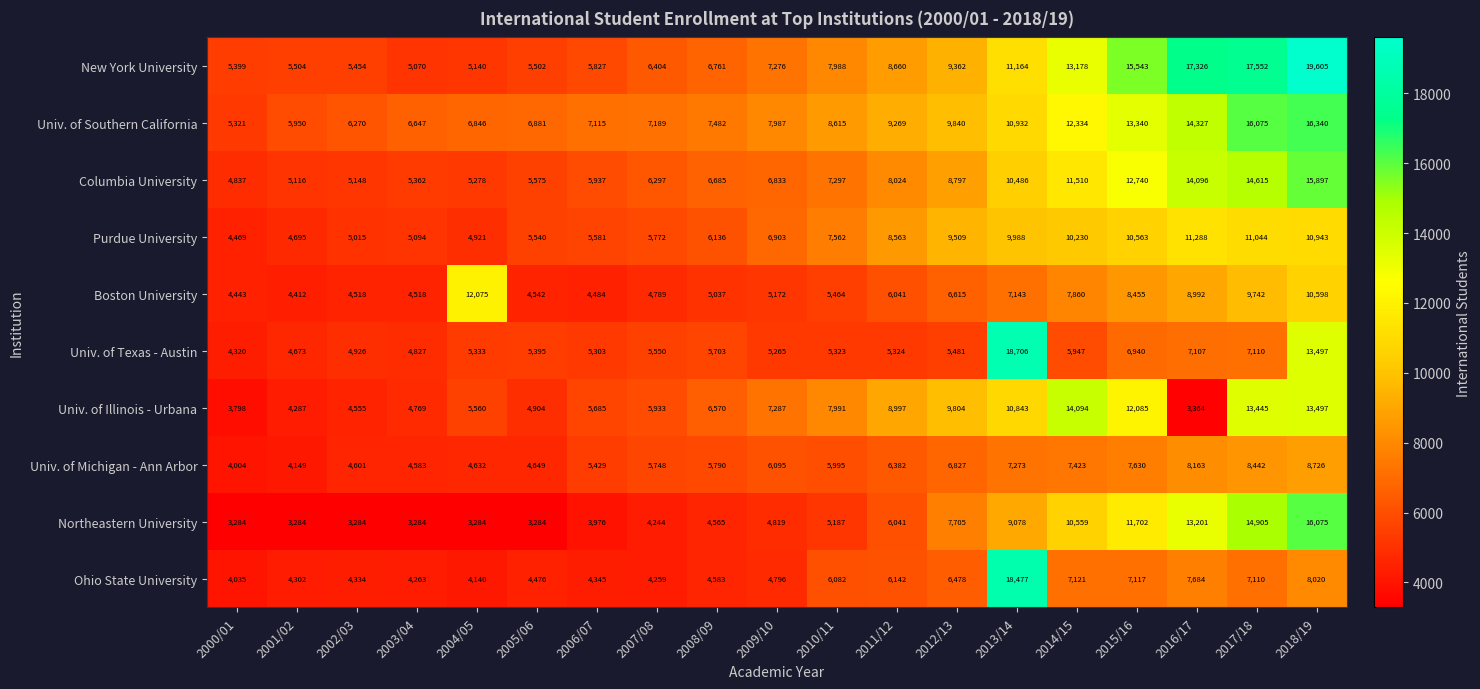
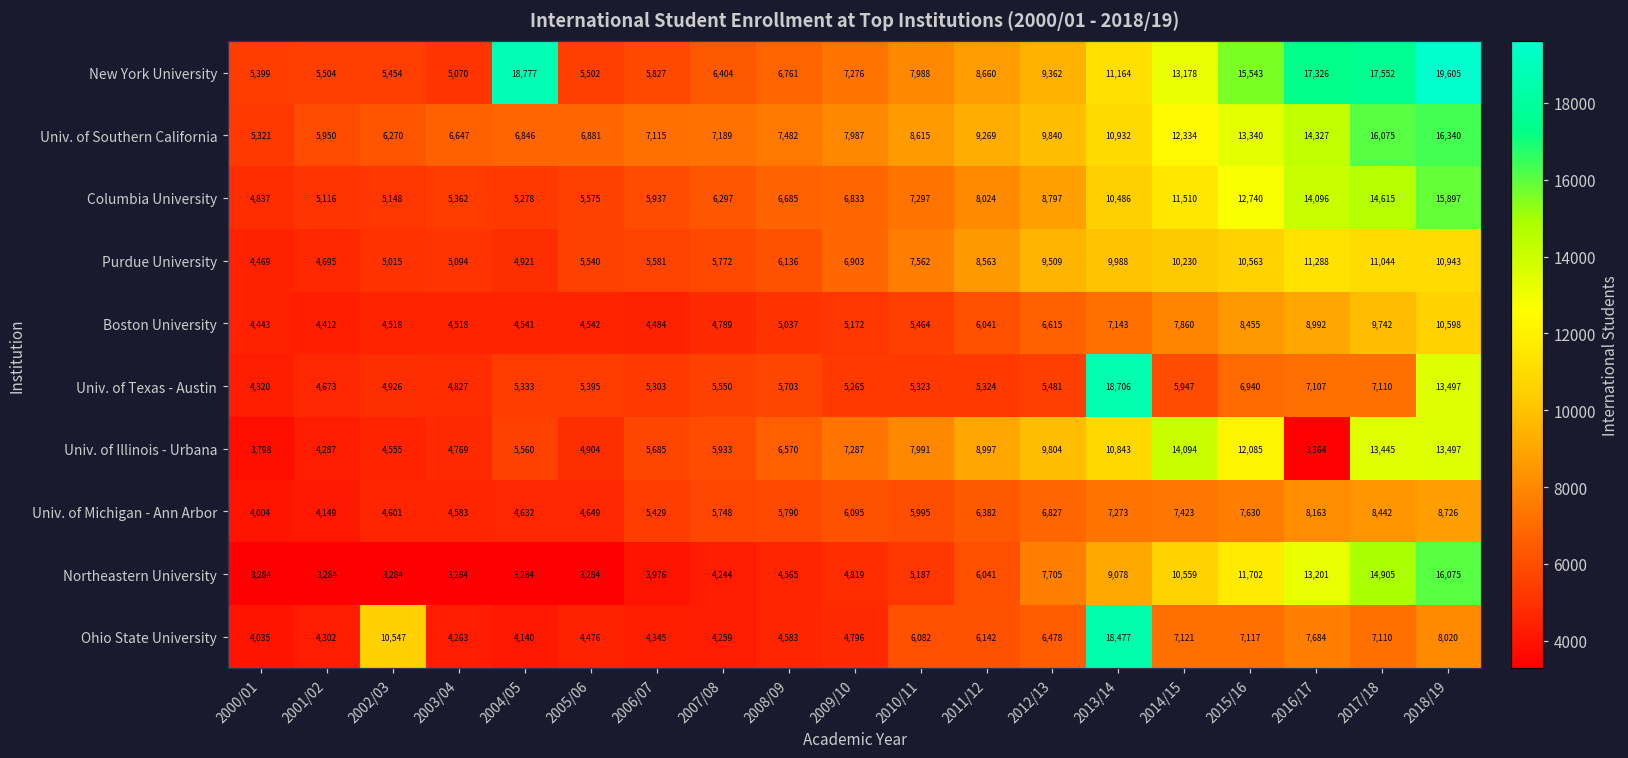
  {
    "New York University": {
      "2000/01": "5,399",
      "2001/02": "5,504",
      "2002/03": "5,454",
      "2003/04": "5,070",
-     "2004/05": "5,140",
+     "2004/05": "18,777",
      "2005/06": "5,502",
      "2006/07": "5,827",
      "2007/08": "6,404",
      "2008/09": "6,761",
      "2009/10": "7,276",
      "2010/11": "7,988",
      "2011/12": "8,660",
      "2012/13": "9,362",
      "2013/14": "11,164",
      "2014/15": "13,178",
      "2015/16": "15,543",
      "2016/17": "17,326",
      "2017/18": "17,552",
      "2018/19": "19,605"
    },
    "Univ. of Southern California": {
      "2000/01": "5,321",
      "2001/02": "5,950",
      "2002/03": "6,270",
      "2003/04": "6,647",
      "2004/05": "6,846",
      "2005/06": "6,881",
      "2006/07": "7,115",
      "2007/08": "7,189",
      "2008/09": "7,482",
      "2009/10": "7,987",
      "2010/11": "8,615",
      "2011/12": "9,269",
      "2012/13": "9,840",
      "2013/14": "10,932",
      "2014/15": "12,334",
      "2015/16": "13,340",
      "2016/17": "14,327",
      "2017/18": "16,075",
      "2018/19": "16,340"
    },
    "Columbia University": {
      "2000/01": "4,837",
      "2001/02": "5,116",
      "2002/03": "5,148",
      "2003/04": "5,362",
      "2004/05": "5,278",
      "2005/06": "5,575",
      "2006/07": "5,937",
      "2007/08": "6,297",
      "2008/09": "6,685",
      "2009/10": "6,833",
      "2010/11": "7,297",
      "2011/12": "8,024",
      "2012/13": "8,797",
      "2013/14": "10,486",
      "2014/15": "11,510",
      "2015/16": "12,740",
      "2016/17": "14,096",
      "2017/18": "14,615",
      "2018/19": "15,897"
    },
    "Purdue University": {
      "2000/01": "4,469",
      "2001/02": "4,695",
      "2002/03": "5,015",
      "2003/04": "5,094",
      "2004/05": "4,921",
      "2005/06": "5,540",
      "2006/07": "5,581",
      "2007/08": "5,772",
      "2008/09": "6,136",
      "2009/10": "6,903",
      "2010/11": "7,562",
      "2011/12": "8,563",
      "2012/13": "9,509",
      "2013/14": "9,988",
      "2014/15": "10,230",
      "2015/16": "10,563",
      "2016/17": "11,288",
      "2017/18": "11,044",
      "2018/19": "10,943"
    },
    "Boston University": {
      "2000/01": "4,443",
      "2001/02": "4,412",
      "2002/03": "4,518",
      "2003/04": "4,518",
-     "2004/05": "12,075",
+     "2004/05": "4,541",
      "2005/06": "4,542",
      "2006/07": "4,484",
      "2007/08": "4,789",
      "2008/09": "5,037",
      "2009/10": "5,172",
      "2010/11": "5,464",
      "2011/12": "6,041",
      "2012/13": "6,615",
      "2013/14": "7,143",
      "2014/15": "7,860",
      "2015/16": "8,455",
      "2016/17": "8,992",
      "2017/18": "9,742",
      "2018/19": "10,598"
    },
    "Univ. of Texas - Austin": {
      "2000/01": "4,320",
      "2001/02": "4,673",
      "2002/03": "4,926",
      "2003/04": "4,827",
      "2004/05": "5,333",
      "2005/06": "5,395",
      "2006/07": "5,303",
      "2007/08": "5,550",
      "2008/09": "5,703",
      "2009/10": "5,265",
      "2010/11": "5,323",
      "2011/12": "5,324",
      "2012/13": "5,481",
      "2013/14": "18,706",
      "2014/15": "5,947",
      "2015/16": "6,940",
      "2016/17": "7,107",
      "2017/18": "7,110",
      "2018/19": "13,497"
    },
    "Univ. of Illinois - Urbana": {
      "2000/01": "3,798",
      "2001/02": "4,287",
      "2002/03": "4,555",
      "2003/04": "4,769",
      "2004/05": "5,560",
      "2005/06": "4,904",
      "2006/07": "5,685",
      "2007/08": "5,933",
      "2008/09": "6,570",
      "2009/10": "7,287",
      "2010/11": "7,991",
      "2011/12": "8,997",
      "2012/13": "9,804",
      "2013/14": "10,843",
      "2014/15": "14,094",
      "2015/16": "12,085",
      "2016/17": "3,364",
      "2017/18": "13,445",
      "2018/19": "13,497"
    },
    "Univ. of Michigan - Ann Arbor": {
      "2000/01": "4,004",
      "2001/02": "4,149",
      "2002/03": "4,601",
      "2003/04": "4,583",
      "2004/05": "4,632",
      "2005/06": "4,649",
      "2006/07": "5,429",
      "2007/08": "5,748",
      "2008/09": "5,790",
      "2009/10": "6,095",
      "2010/11": "5,995",
      "2011/12": "6,382",
      "2012/13": "6,827",
      "2013/14": "7,273",
      "2014/15": "7,423",
      "2015/16": "7,630",
      "2016/17": "8,163",
      "2017/18": "8,442",
      "2018/19": "8,726"
    },
    "Northeastern University": {
      "2000/01": "3,284",
      "2001/02": "3,284",
      "2002/03": "3,284",
      "2003/04": "3,284",
      "2004/05": "3,284",
      "2005/06": "3,284",
      "2006/07": "3,976",
      "2007/08": "4,244",
      "2008/09": "4,565",
      "2009/10": "4,819",
      "2010/11": "5,187",
      "2011/12": "6,041",
      "2012/13": "7,705",
      "2013/14": "9,078",
      "2014/15": "10,559",
      "2015/16": "11,702",
      "2016/17": "13,201",
      "2017/18": "14,905",
      "2018/19": "16,075"
    },
    "Ohio State University": {
      "2000/01": "4,035",
      "2001/02": "4,302",
-     "2002/03": "4,334",
+     "2002/03": "10,547",
      "2003/04": "4,263",
      "2004/05": "4,140",
      "2005/06": "4,476",
      "2006/07": "4,345",
      "2007/08": "4,259",
      "2008/09": "4,583",
      "2009/10": "4,796",
      "2010/11": "6,082",
      "2011/12": "6,142",
      "2012/13": "6,478",
      "2013/14": "18,477",
      "2014/15": "7,121",
      "2015/16": "7,117",
      "2016/17": "7,684",
      "2017/18": "7,110",
      "2018/19": "8,020"
    }
  }
